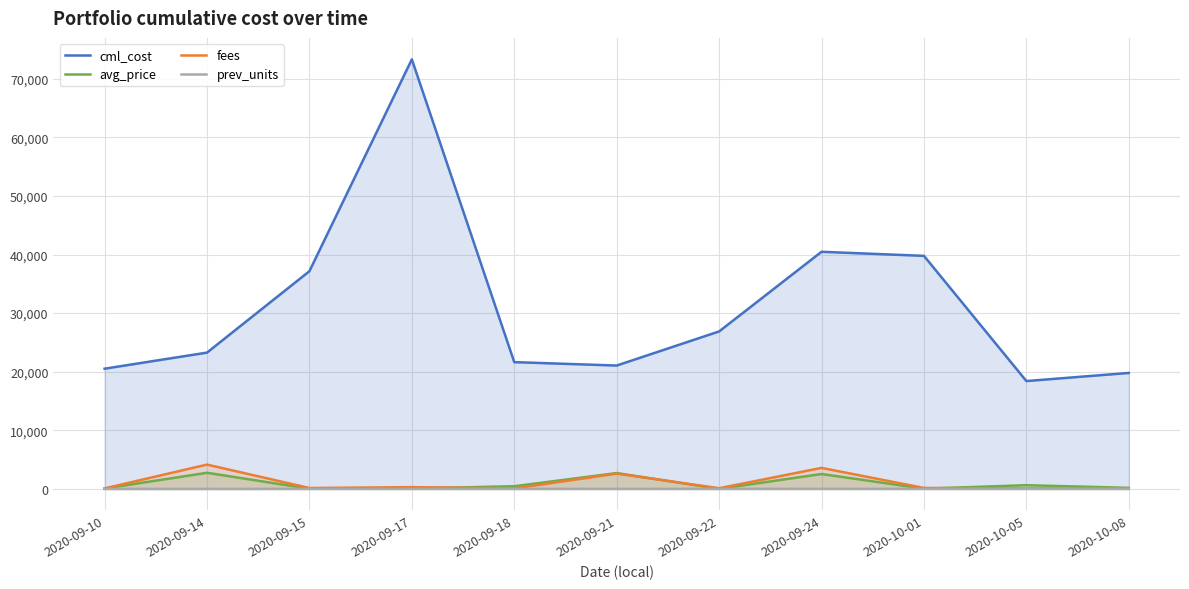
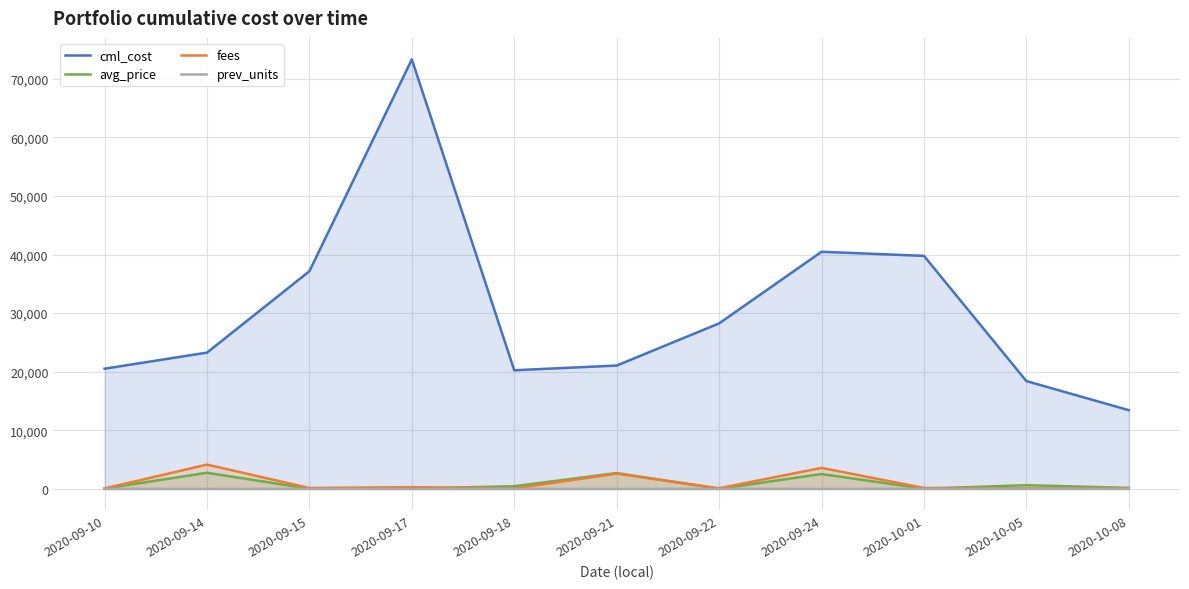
  {
    "cml_cost": {
      "2020-09-10": "21,000",
      "2020-09-14": "23,000",
      "2020-09-15": "37,000",
      "2020-09-17": "73,000",
-     "2020-09-18": "22,000",
+     "2020-09-18": "20,000",
      "2020-09-21": "21,000",
-     "2020-09-22": "27,000",
+     "2020-09-22": "28,000",
      "2020-09-24": "40,000",
      "2020-10-01": "40,000",
      "2020-10-05": "18,000",
-     "2020-10-08": "20,000"
+     "2020-10-08": "13,000"
    },
    "avg_price": {
      "2020-09-14": "3,000",
      "2020-09-24": "3,000",
      "2020-10-05": "1,000"
    },
    "fees": {
      "2020-09-14": "4,000",
      "2020-09-24": "4,000"
    },
    "prev_units": {
      "2020-09-14": "0",
      "2020-09-21": "0",
      "2020-09-24": "0"
    }
  }
